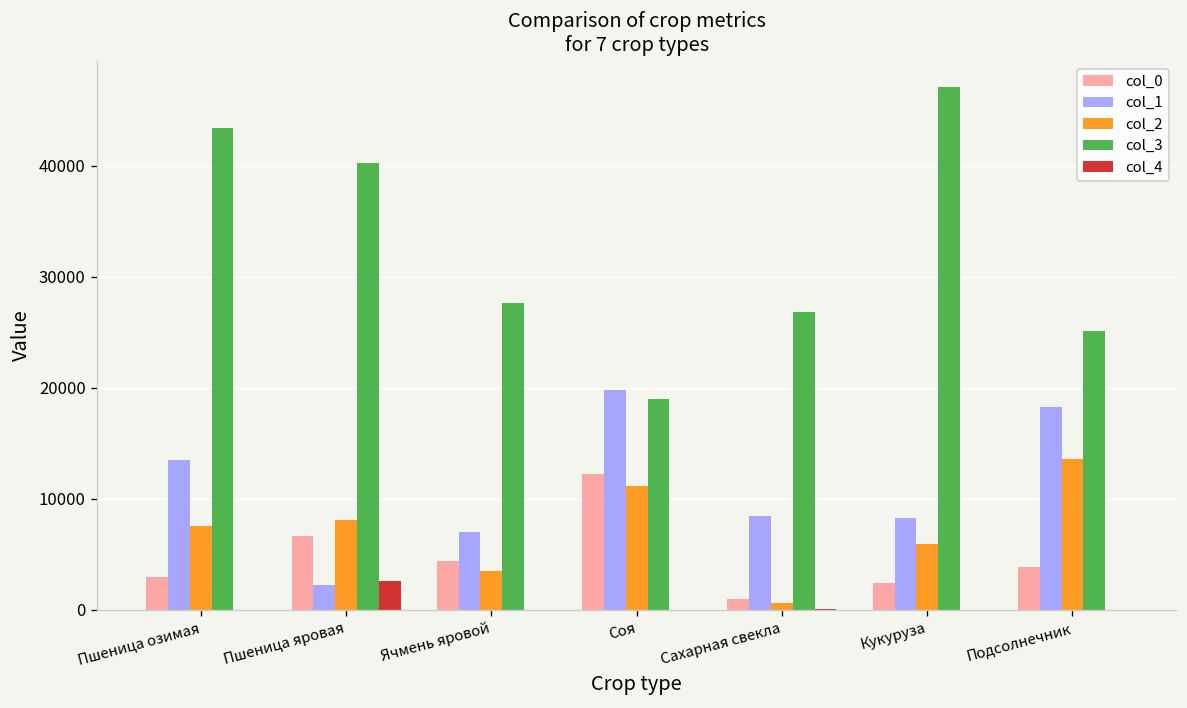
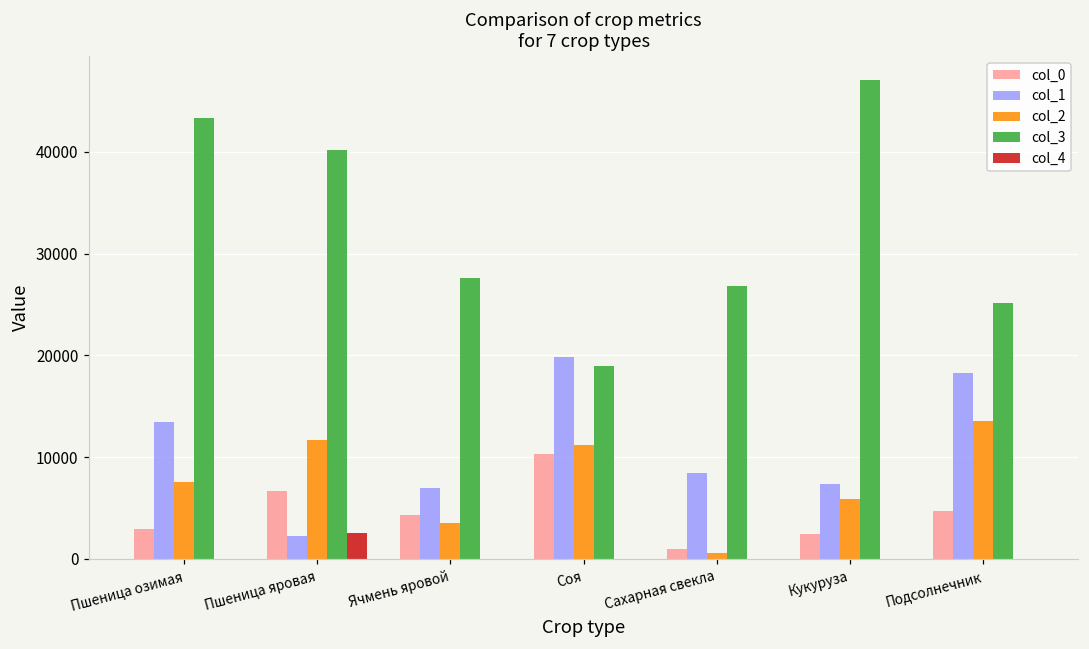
  {
    "col_0": {
      "Пшеница озимая": 3000,
      "Пшеница яровая": 7000,
      "Ячмень яровой": 4000,
-     "Соя": 12000,
+     "Соя": 10000,
      "Сахарная свекла": 1000,
      "Кукуруза": 2000,
-     "Подсолнечник": 4000
+     "Подсолнечник": 5000
    },
    "col_1": {
      "Пшеница озимая": 13000,
      "Пшеница яровая": 2000,
      "Ячмень яровой": 7000,
      "Соя": 20000,
      "Сахарная свекла": 8000,
-     "Кукуруза": 8000,
+     "Кукуруза": 7000,
      "Подсолнечник": 18000
    },
    "col_2": {
      "Пшеница озимая": 8000,
-     "Пшеница яровая": 8000,
+     "Пшеница яровая": 12000,
      "Ячмень яровой": 4000,
      "Соя": 11000,
      "Сахарная свекла": 1000,
      "Кукуруза": 6000,
      "Подсолнечник": 14000
    },
    "col_3": {
      "Пшеница озимая": 43000,
      "Пшеница яровая": 40000,
      "Ячмень яровой": 28000,
      "Соя": 19000,
      "Сахарная свекла": 27000,
      "Кукуруза": 47000,
      "Подсолнечник": 25000
    },
    "col_4": {
      "Пшеница яровая": 3000
    }
  }
